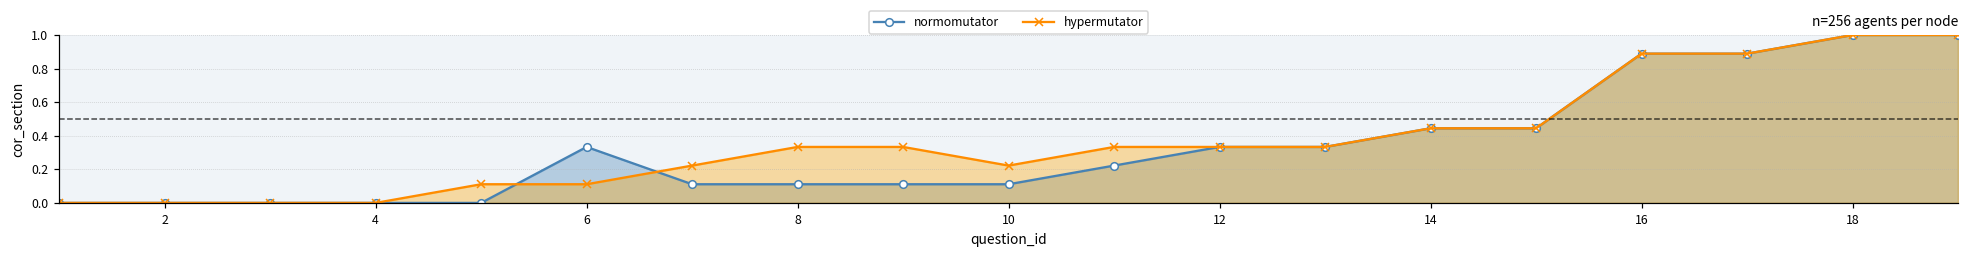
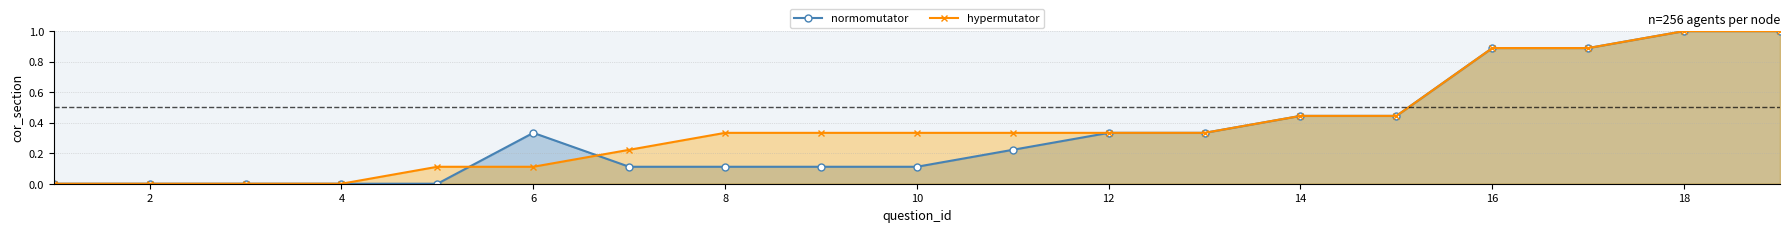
  {
    "normomutator": {
      "6": 0.33,
      "8": 0.11,
      "10": 0.11
    },
    "hypermutator": {
      "6": 0.11,
      "8": 0.33,
-     "10": 0.22
+     "10": 0.33
    }
  }
